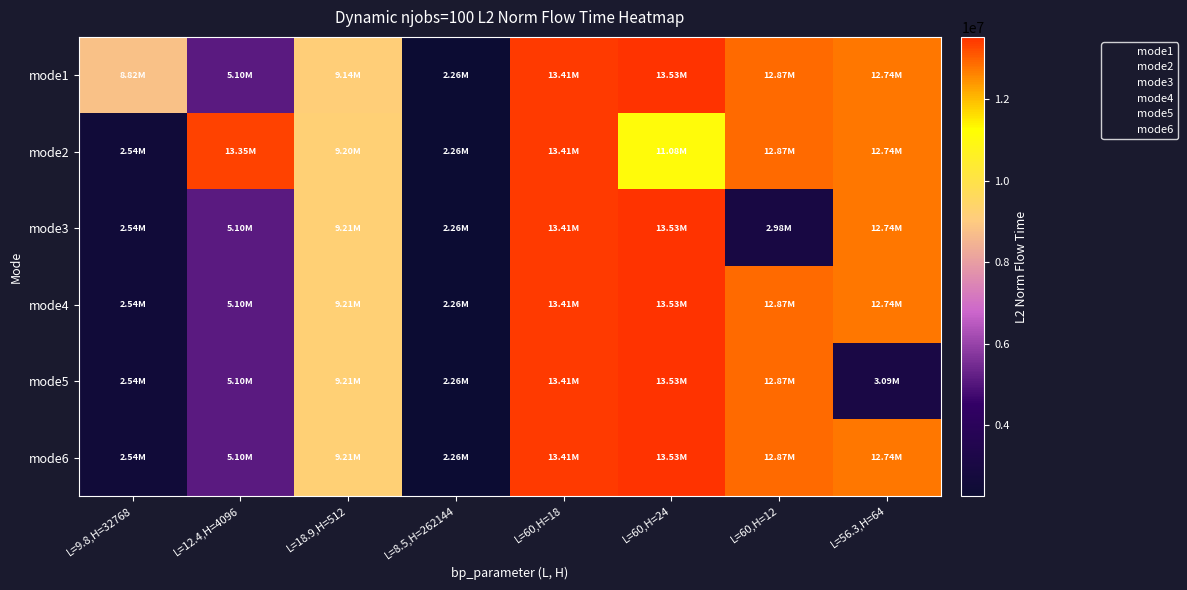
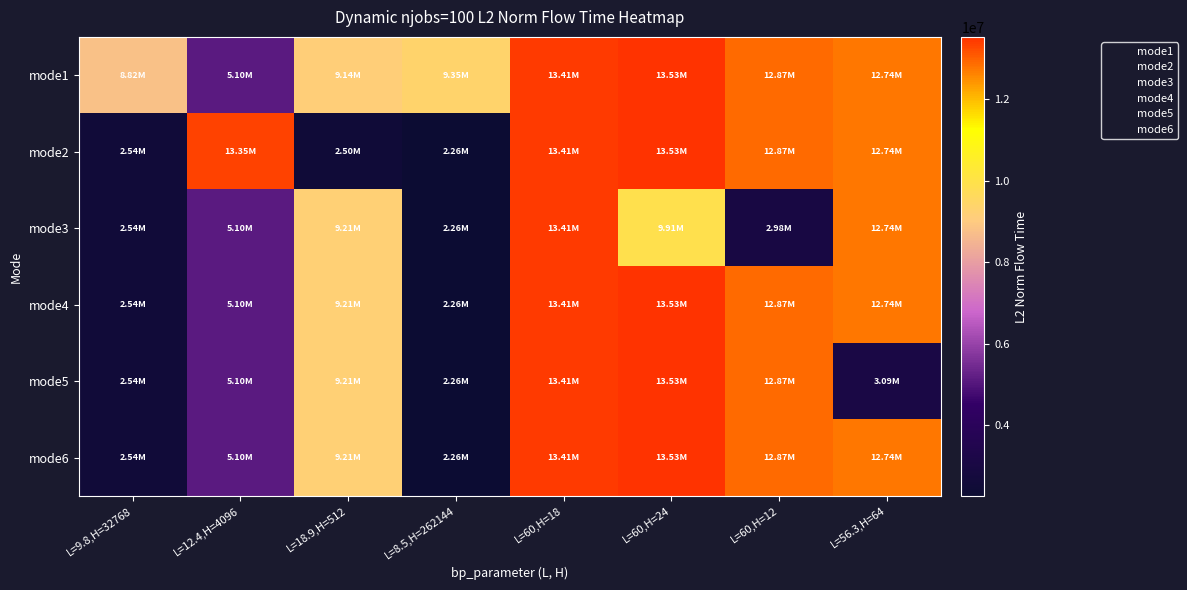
  {
    "mode1": {
      "L=9.8,H=32768": "8.82M",
      "L=12.4,H=4096": "5.10M",
      "L=18.9,H=512": "9.14M",
-     "L=8.5,H=262144": "2.26M",
+     "L=8.5,H=262144": "9.35M",
      "L=60,H=18": "13.41M",
      "L=60,H=24": "13.53M",
      "L=60,H=12": "12.87M",
      "L=56.3,H=64": "12.74M"
    },
    "mode2": {
      "L=9.8,H=32768": "2.54M",
      "L=12.4,H=4096": "13.35M",
-     "L=18.9,H=512": "9.20M",
+     "L=18.9,H=512": "2.50M",
      "L=8.5,H=262144": "2.26M",
      "L=60,H=18": "13.41M",
-     "L=60,H=24": "11.08M",
+     "L=60,H=24": "13.53M",
      "L=60,H=12": "12.87M",
      "L=56.3,H=64": "12.74M"
    },
    "mode3": {
      "L=9.8,H=32768": "2.54M",
      "L=12.4,H=4096": "5.10M",
      "L=18.9,H=512": "9.21M",
      "L=8.5,H=262144": "2.26M",
      "L=60,H=18": "13.41M",
-     "L=60,H=24": "13.53M",
+     "L=60,H=24": "9.91M",
      "L=60,H=12": "2.98M",
      "L=56.3,H=64": "12.74M"
    },
    "mode4": {
      "L=9.8,H=32768": "2.54M",
      "L=12.4,H=4096": "5.10M",
      "L=18.9,H=512": "9.21M",
      "L=8.5,H=262144": "2.26M",
      "L=60,H=18": "13.41M",
      "L=60,H=24": "13.53M",
      "L=60,H=12": "12.87M",
      "L=56.3,H=64": "12.74M"
    },
    "mode5": {
      "L=9.8,H=32768": "2.54M",
      "L=12.4,H=4096": "5.10M",
      "L=18.9,H=512": "9.21M",
      "L=8.5,H=262144": "2.26M",
      "L=60,H=18": "13.41M",
      "L=60,H=24": "13.53M",
      "L=60,H=12": "12.87M",
      "L=56.3,H=64": "3.09M"
    },
    "mode6": {
      "L=9.8,H=32768": "2.54M",
      "L=12.4,H=4096": "5.10M",
      "L=18.9,H=512": "9.21M",
      "L=8.5,H=262144": "2.26M",
      "L=60,H=18": "13.41M",
      "L=60,H=24": "13.53M",
      "L=60,H=12": "12.87M",
      "L=56.3,H=64": "12.74M"
    }
  }
